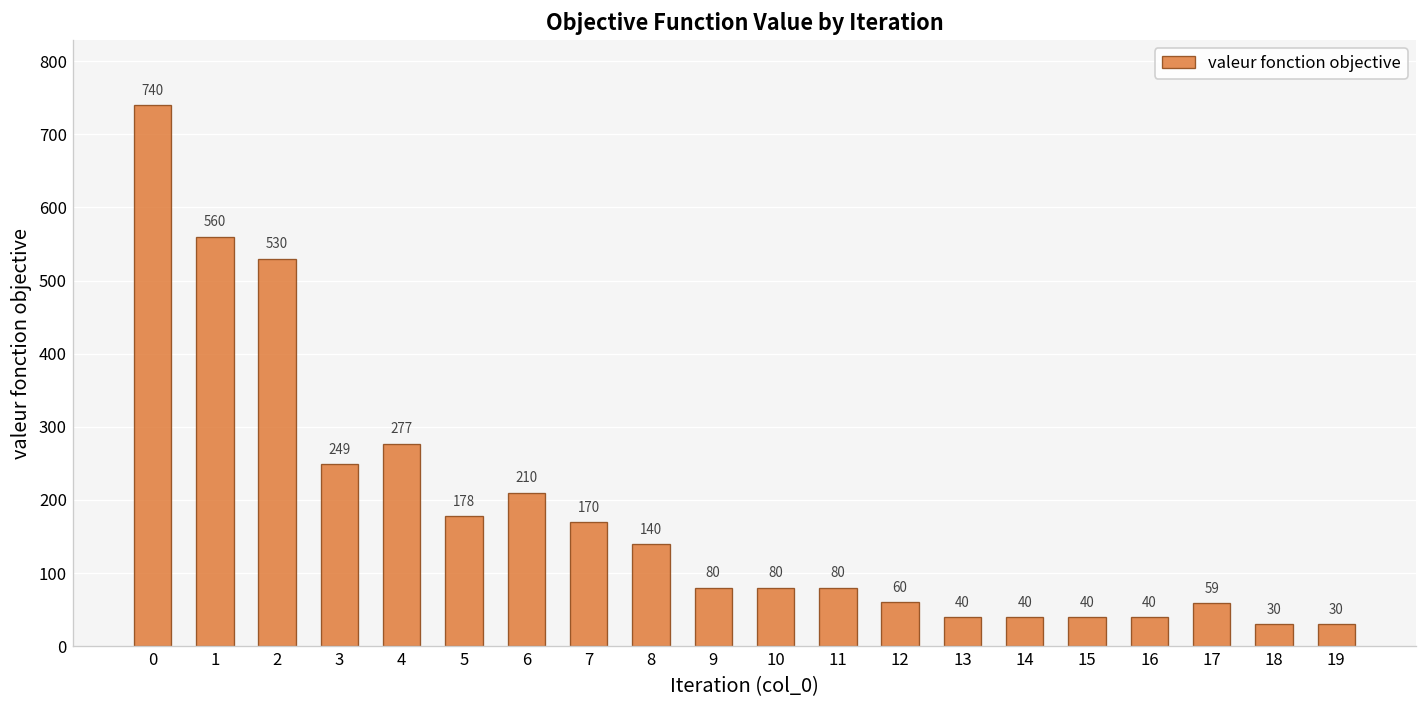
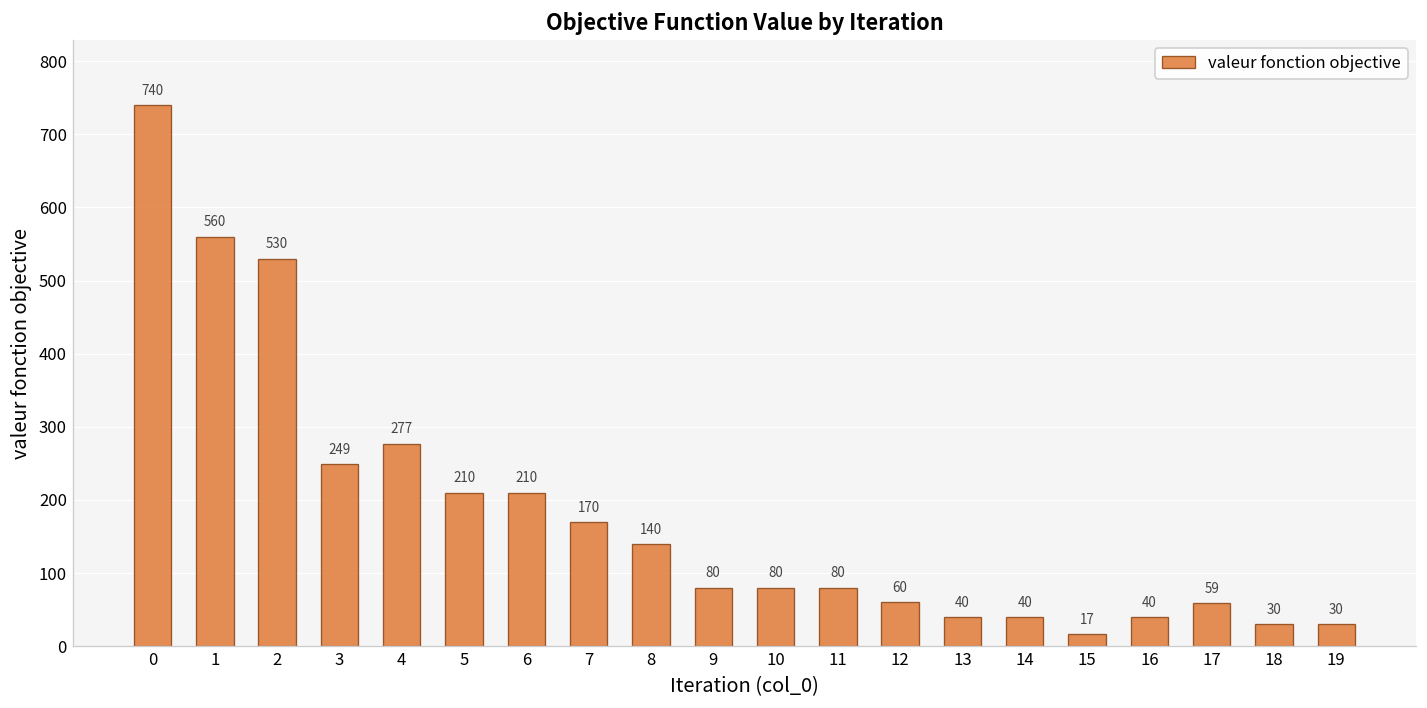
  {
    "0": 740,
    "1": 560,
    "2": 530,
    "3": 249,
    "4": 277,
-   "5": 178,
+   "5": 210,
    "6": 210,
    "7": 170,
    "8": 140,
    "9": 80,
    "10": 80,
    "11": 80,
    "12": 60,
    "13": 40,
    "14": 40,
-   "15": 40,
+   "15": 17,
    "16": 40,
    "17": 59,
    "18": 30,
    "19": 30
  }
